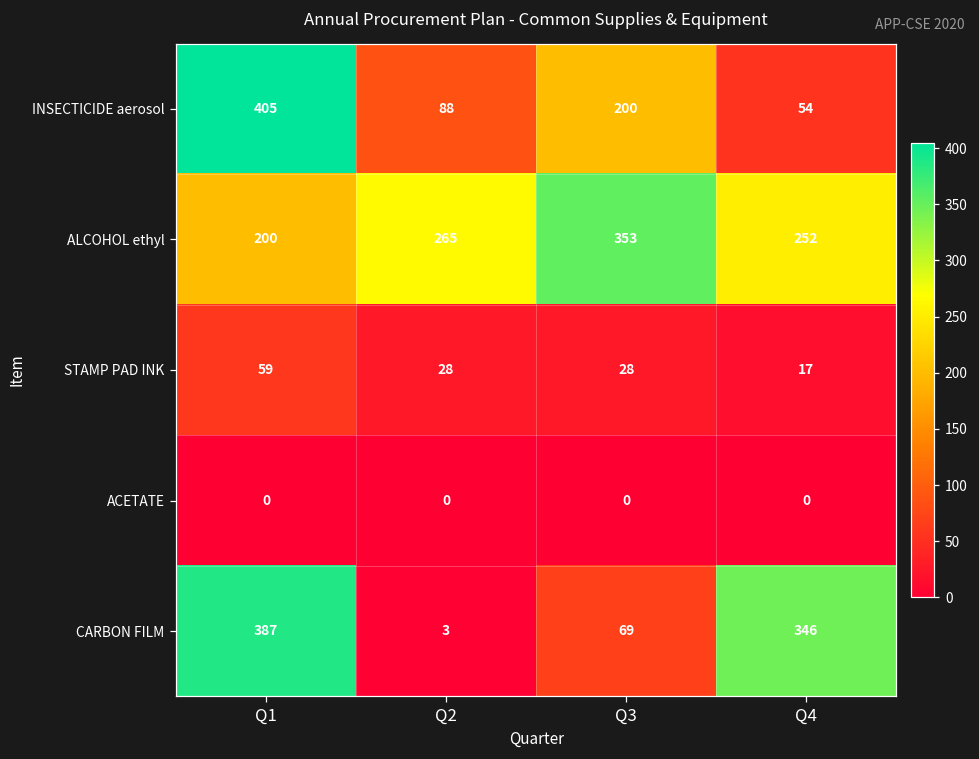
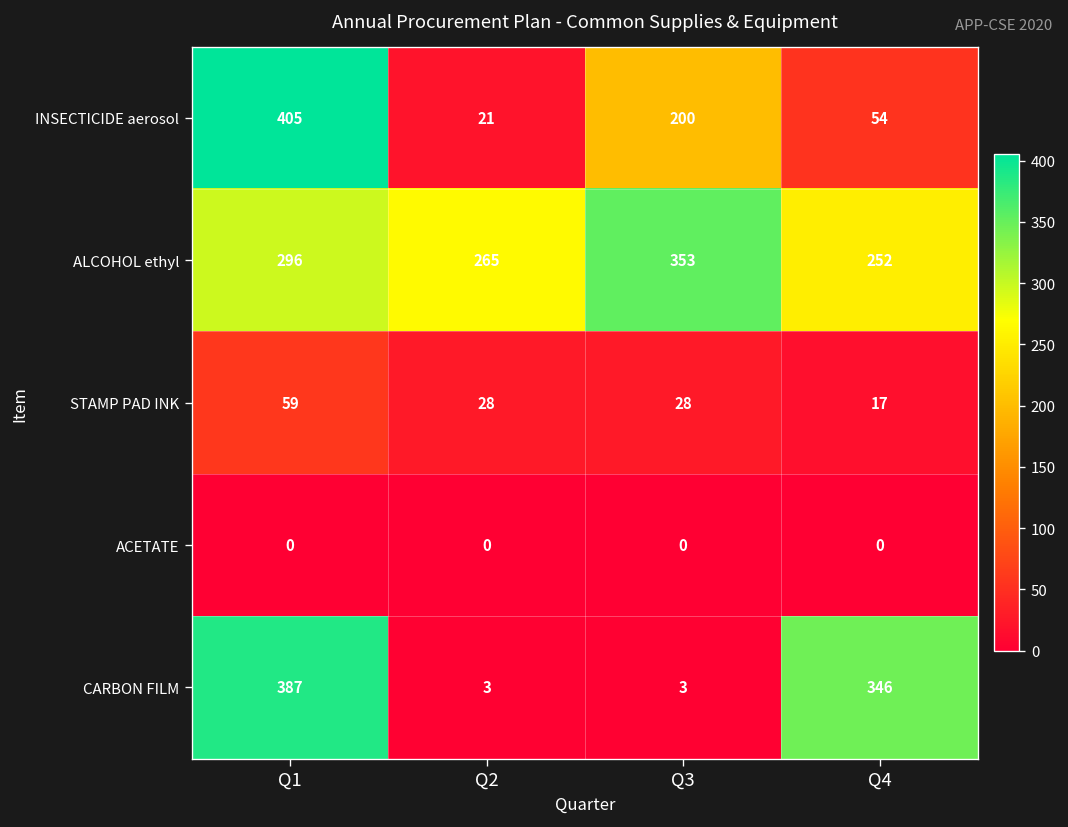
  {
    "INSECTICIDE aerosol": {
      "Q1": 405,
-     "Q2": 88,
+     "Q2": 21,
      "Q3": 200,
      "Q4": 54
    },
    "ALCOHOL ethyl": {
-     "Q1": 200,
+     "Q1": 296,
      "Q2": 265,
      "Q3": 353,
      "Q4": 252
    },
    "STAMP PAD INK": {
      "Q1": 59,
      "Q2": 28,
      "Q3": 28,
      "Q4": 17
    },
    "ACETATE": {
      "Q1": 0,
      "Q2": 0,
      "Q3": 0,
      "Q4": 0
    },
    "CARBON FILM": {
      "Q1": 387,
      "Q2": 3,
-     "Q3": 69,
+     "Q3": 3,
      "Q4": 346
    }
  }
